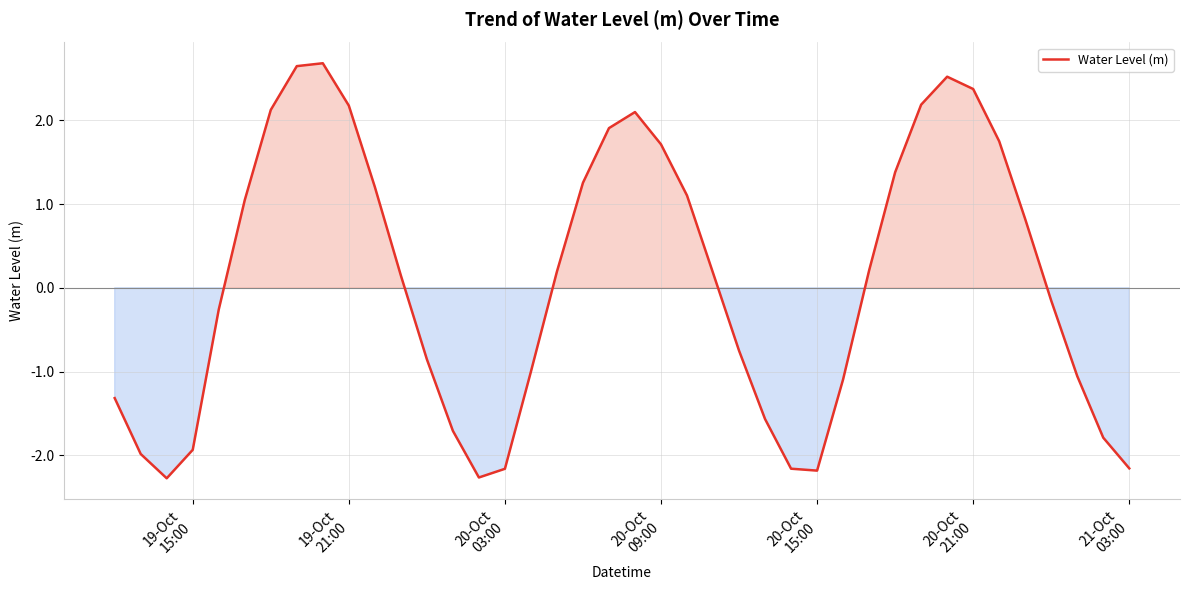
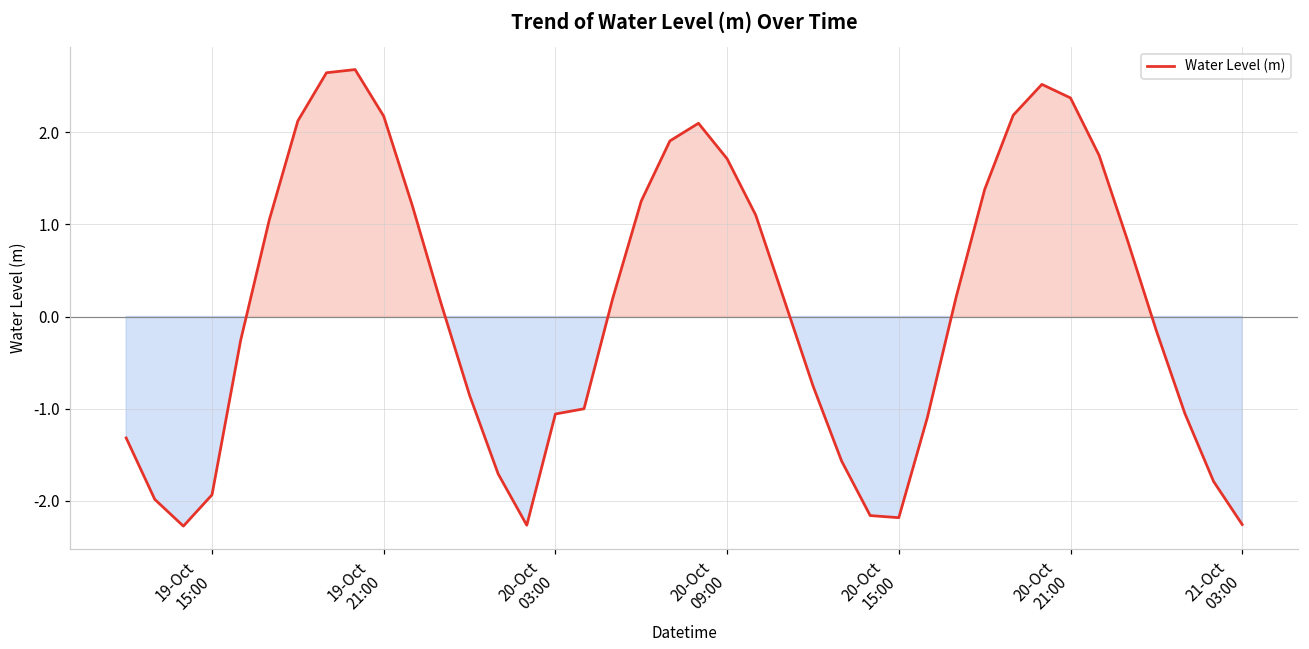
  {
    "19-Oct 15:00": -1.9,
    "19-Oct 21:00": 2.2,
-   "20-Oct 03:00": -2.2,
+   "20-Oct 03:00": -1.1,
    "20-Oct 09:00": 1.7,
    "20-Oct 15:00": -2.2,
    "20-Oct 21:00": 2.4,
-   "21-Oct 03:00": -2.2
+   "21-Oct 03:00": -2.3
  }
